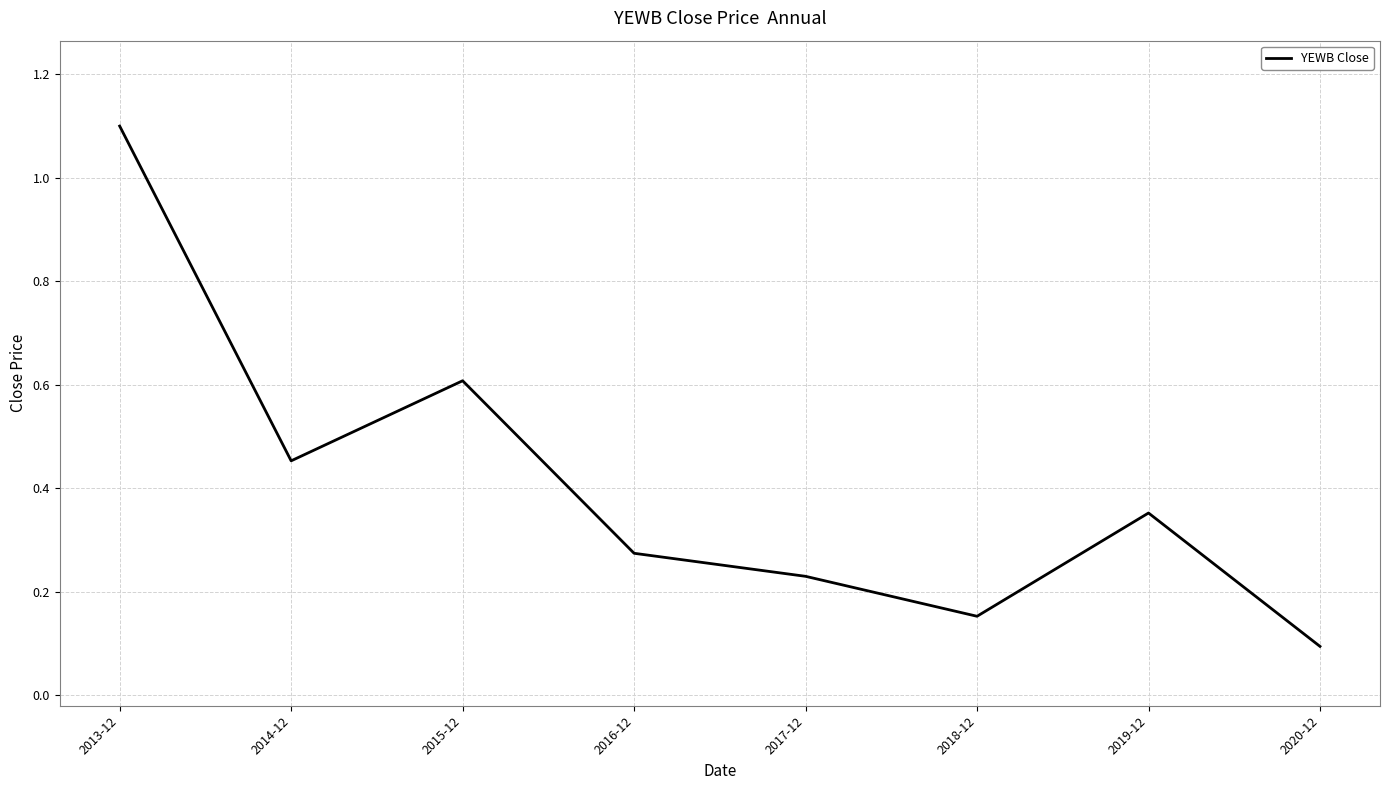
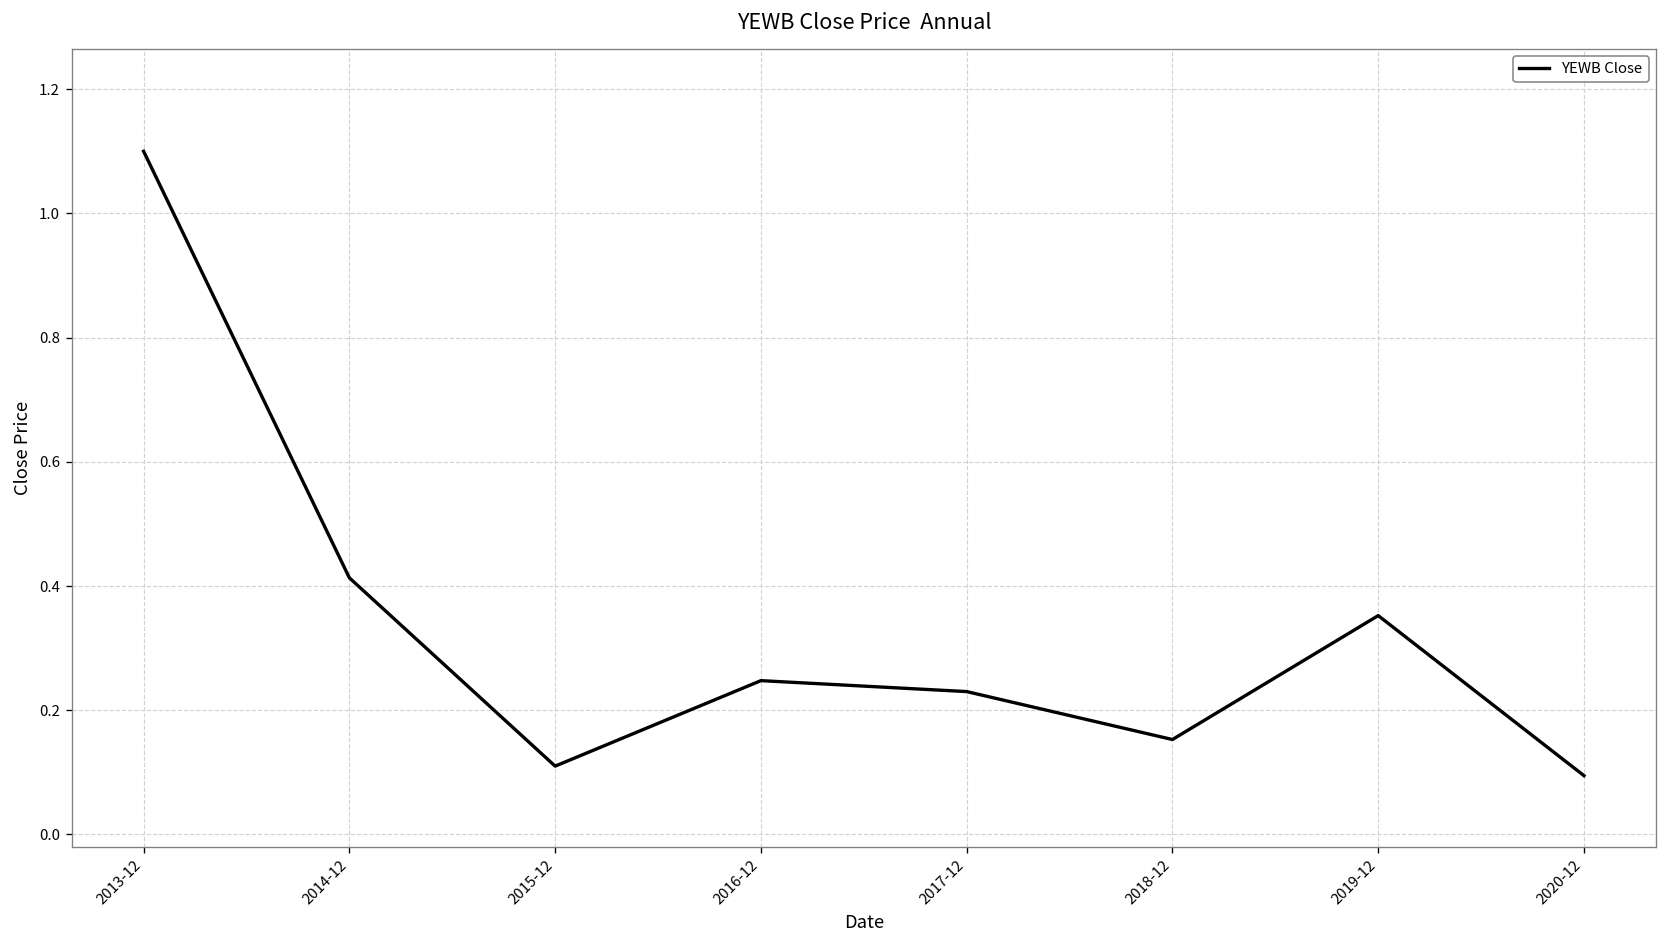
  {
    "2013-12": 1.10,
-   "2014-12": 0.45,
-   "2015-12": 0.61,
-   "2016-12": 0.27,
+   "2014-12": 0.41,
+   "2015-12": 0.11,
+   "2016-12": 0.25,
    "2017-12": 0.23,
    "2018-12": 0.15,
    "2019-12": 0.35,
    "2020-12": 0.09
  }
